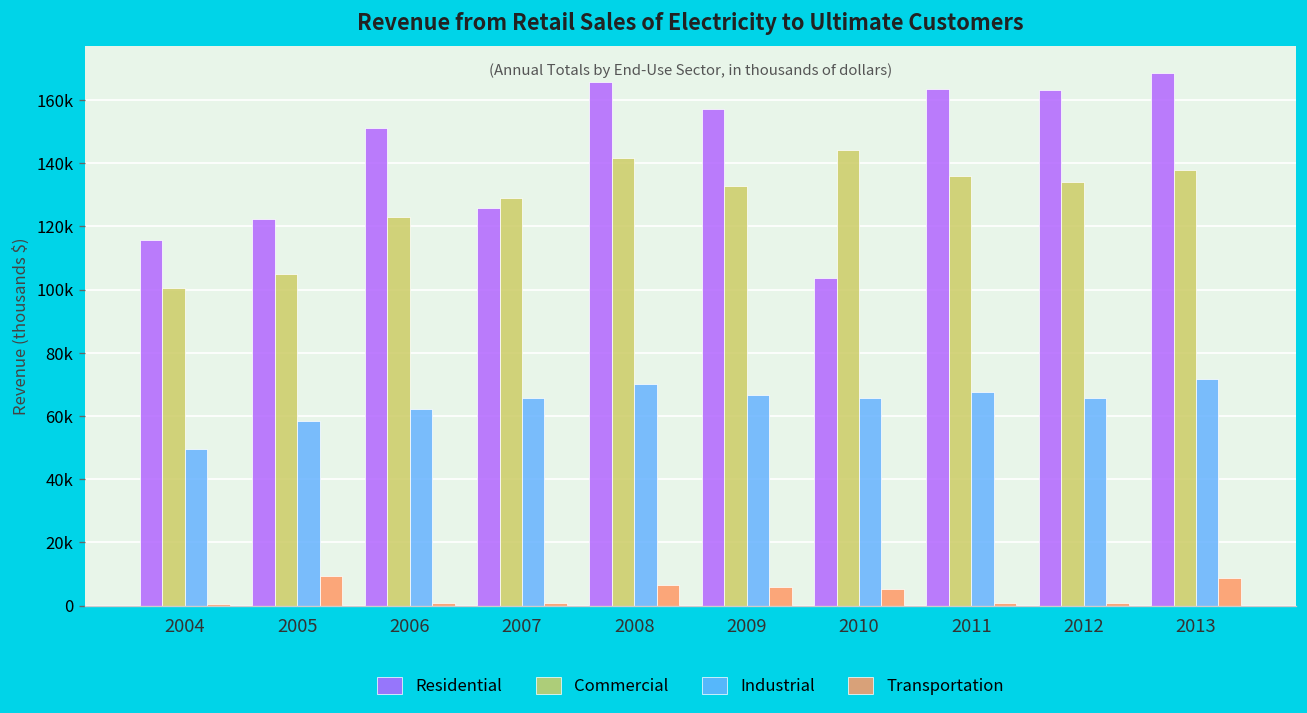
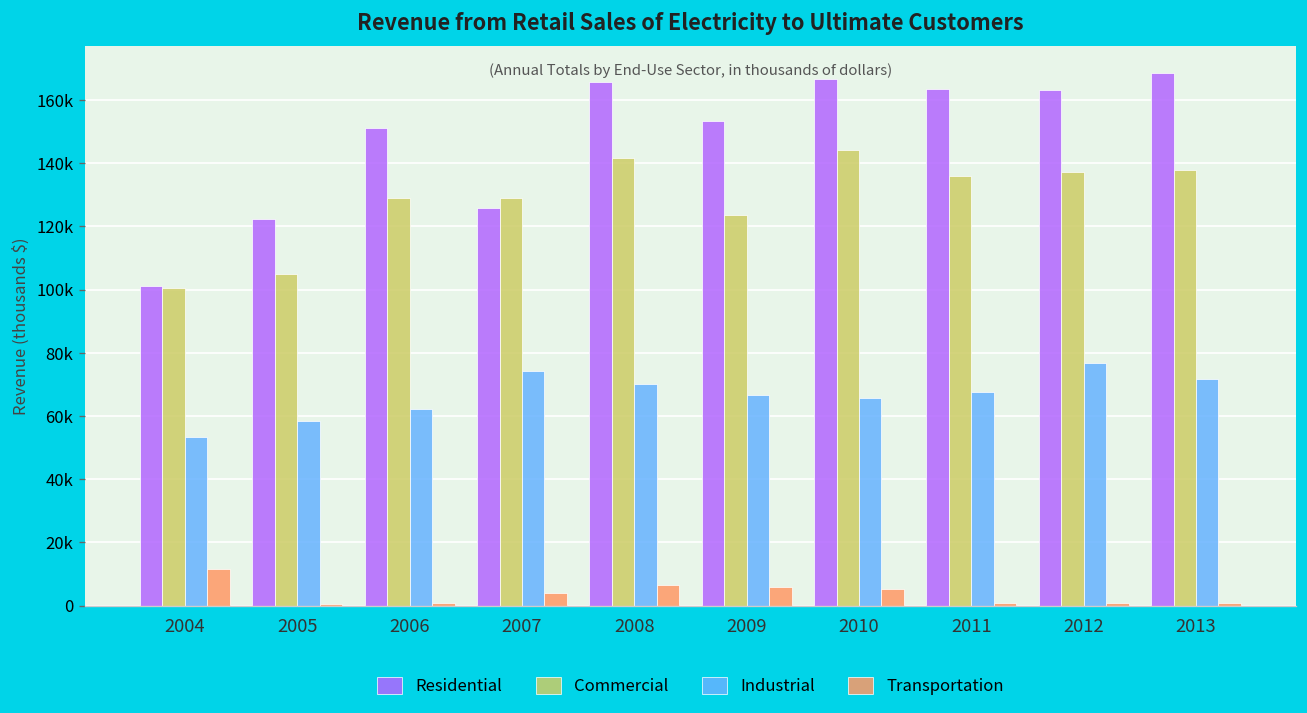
  {
    "Residential": {
-     "2004": 116000,
+     "2004": 101000,
      "2005": 122000,
      "2006": 151000,
      "2007": 126000,
      "2008": 166000,
-     "2009": 157000,
-     "2010": 104000,
+     "2009": 153000,
+     "2010": 167000,
      "2011": 163000,
      "2012": 163000,
      "2013": 169000
    },
    "Commercial": {
      "2004": 101000,
      "2005": 105000,
-     "2006": 123000,
+     "2006": 129000,
      "2007": 129000,
      "2008": 142000,
-     "2009": 133000,
+     "2009": 123000,
      "2010": 144000,
      "2011": 136000,
-     "2012": 134000,
+     "2012": 137000,
      "2013": 138000
    },
    "Industrial": {
-     "2004": 50000,
+     "2004": 53000,
      "2005": 58000,
      "2006": 62000,
-     "2007": 66000,
+     "2007": 74000,
      "2008": 70000,
      "2009": 67000,
      "2010": 66000,
      "2011": 68000,
-     "2012": 66000,
+     "2012": 77000,
      "2013": 72000
    },
    "Transportation": {
-     "2004": 1000,
-     "2005": 9000,
-     "2007": 1000,
+     "2004": 12000,
+     "2005": 1000,
+     "2007": 4000,
      "2008": 7000,
      "2009": 6000,
      "2010": 5000,
-     "2013": 9000
+     "2013": 1000
    }
  }
